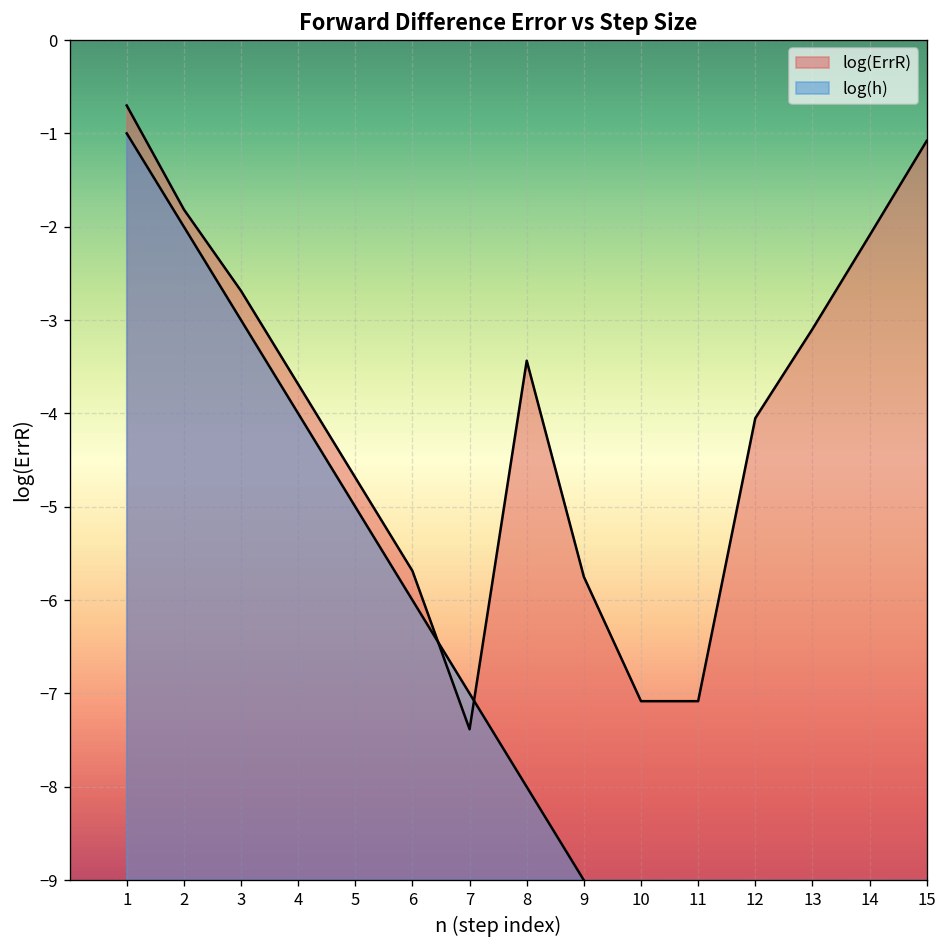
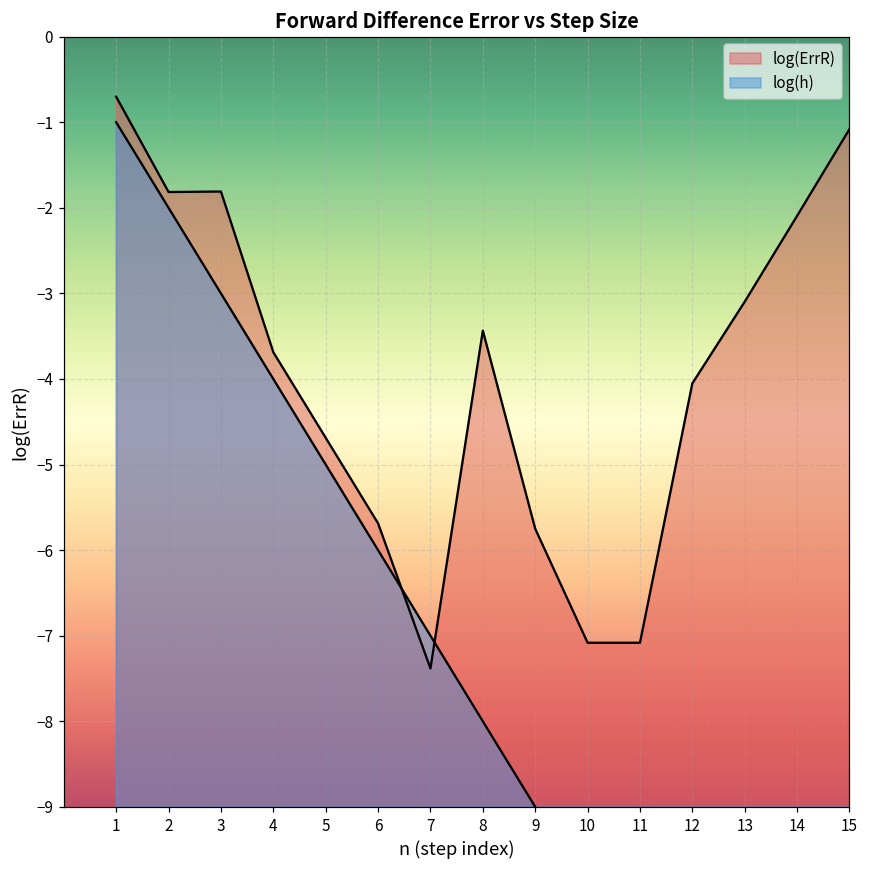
  {
    "log(ErrR)": {
      "1": -0.7,
      "2": -1.8,
-     "3": -2.7,
+     "3": -1.8,
      "4": -3.7,
      "5": -4.7,
      "6": -5.7,
      "7": -7.4,
      "8": -3.4,
      "9": -5.7,
      "10": -7.1,
      "11": -7.1,
      "12": -4.1,
      "13": -3.1,
      "14": -2.1,
      "15": -1.1
    }
  }
